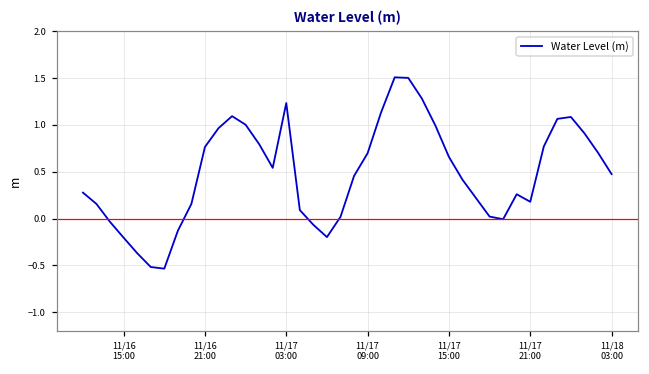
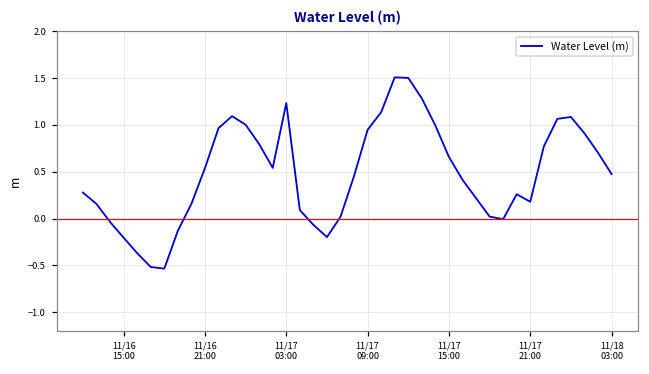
  {
    "11/16 15:00": -0.2,
-   "11/16 21:00": 0.8,
+   "11/16 21:00": 0.5,
    "11/17 03:00": 1.2,
-   "11/17 09:00": 0.7,
+   "11/17 09:00": 0.9,
    "11/17 15:00": 0.7,
    "11/17 21:00": 0.2,
    "11/18 03:00": 0.5
  }
